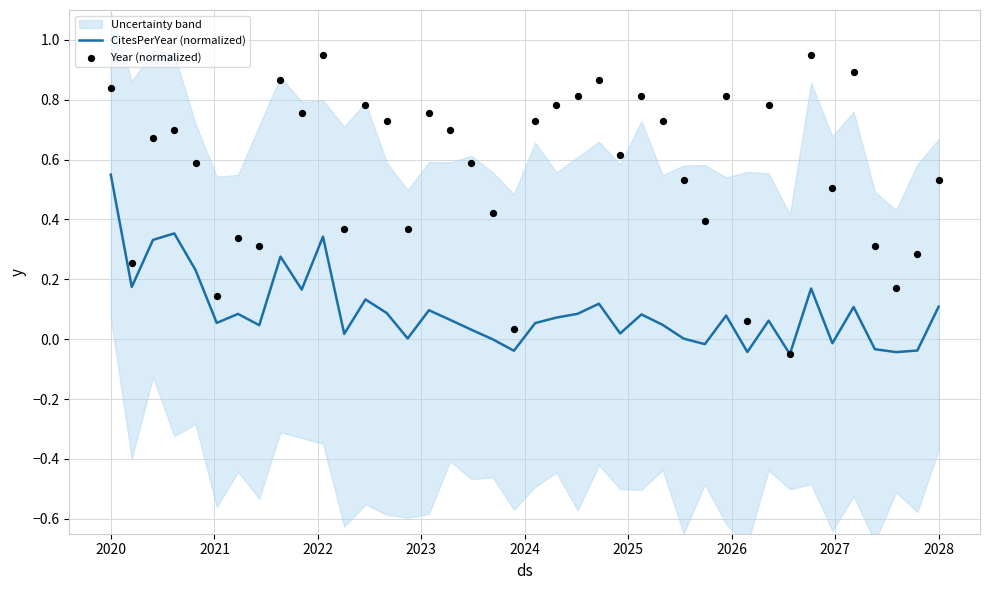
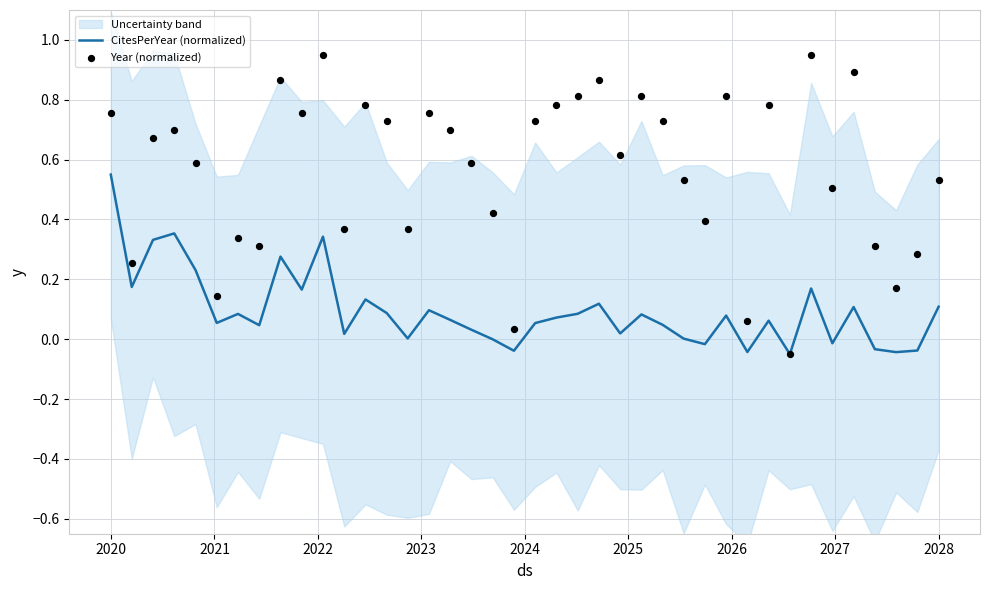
  {
    "CitesPerYear (normalized)": {
      "2020": 0.55,
      "2028": 0.11
    },
    "Year (normalized)": {
-     "2020": 0.84
+     "2020": 0.76
    }
  }
